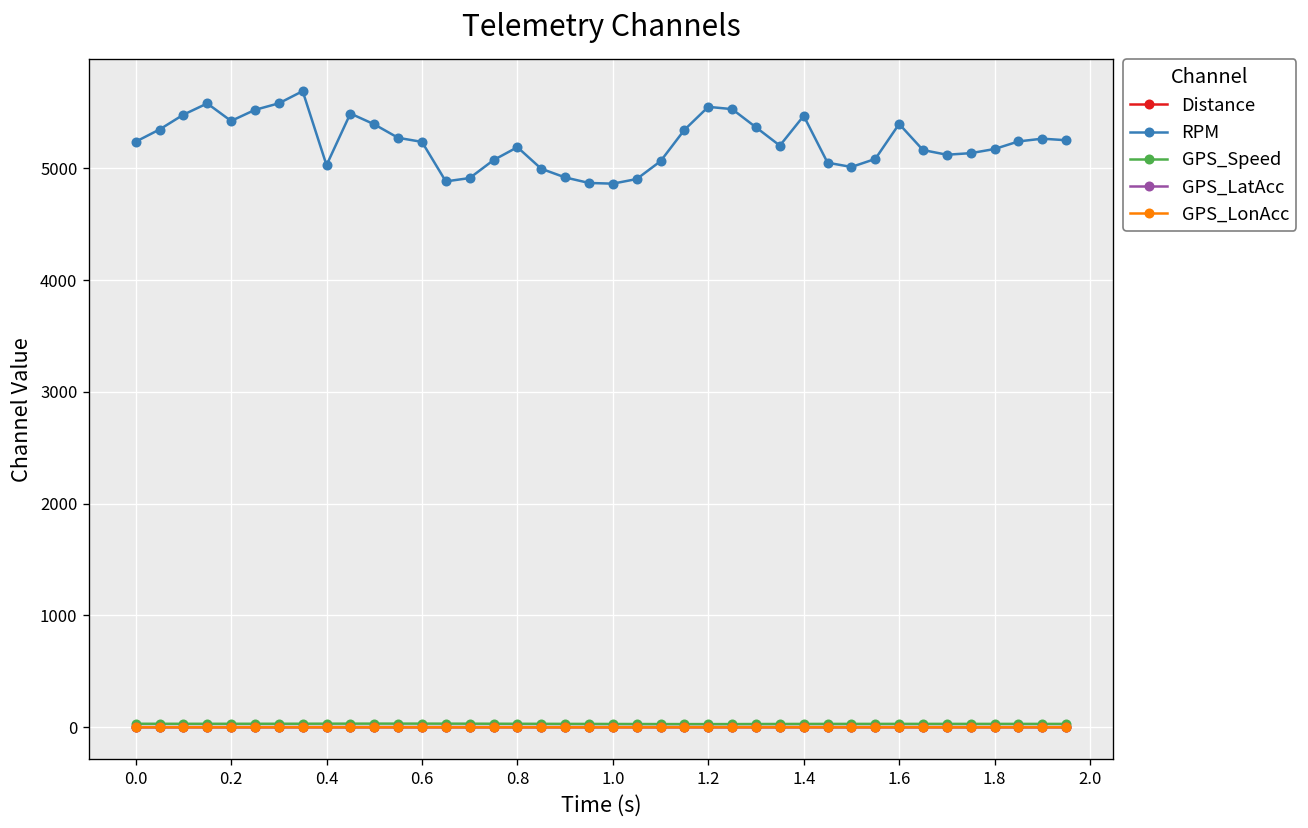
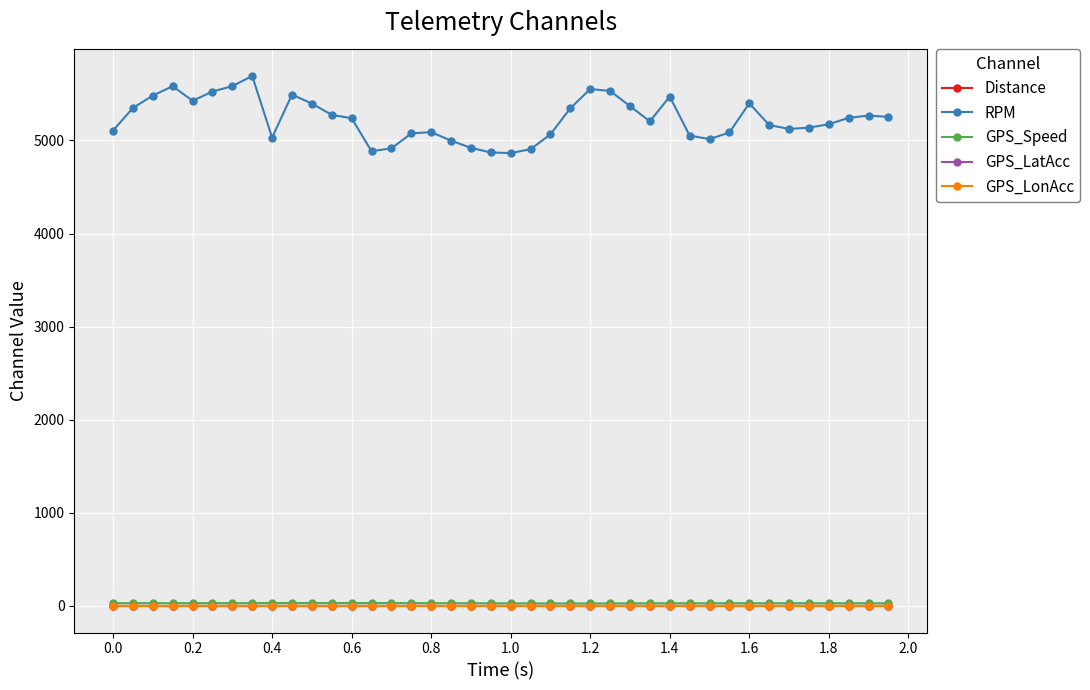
  {
    "GPS_LonAcc": {
      "0.0": 0,
      "0.2": 0,
      "0.4": 0,
      "0.6": 0,
      "0.8": 0,
      "1.0": 0,
      "1.2": 0,
      "1.4": 0,
      "1.6": 0,
      "1.8": 0
    },
    "RPM": {
-     "0.0": 5200,
+     "0.0": 5100,
      "0.2": 5400,
      "0.4": 5000,
      "0.6": 5200,
-     "0.8": 5200,
+     "0.8": 5100,
      "1.0": 4900,
      "1.2": 5600,
      "1.4": 5500,
      "1.6": 5400,
      "1.8": 5200
    },
    "GPS_Speed": {
      "0.0": 0,
      "0.2": 0,
      "0.4": 0,
      "0.6": 0,
      "0.8": 0,
      "1.0": 0,
      "1.4": 0,
      "1.6": 0,
      "1.8": 0
    }
  }
